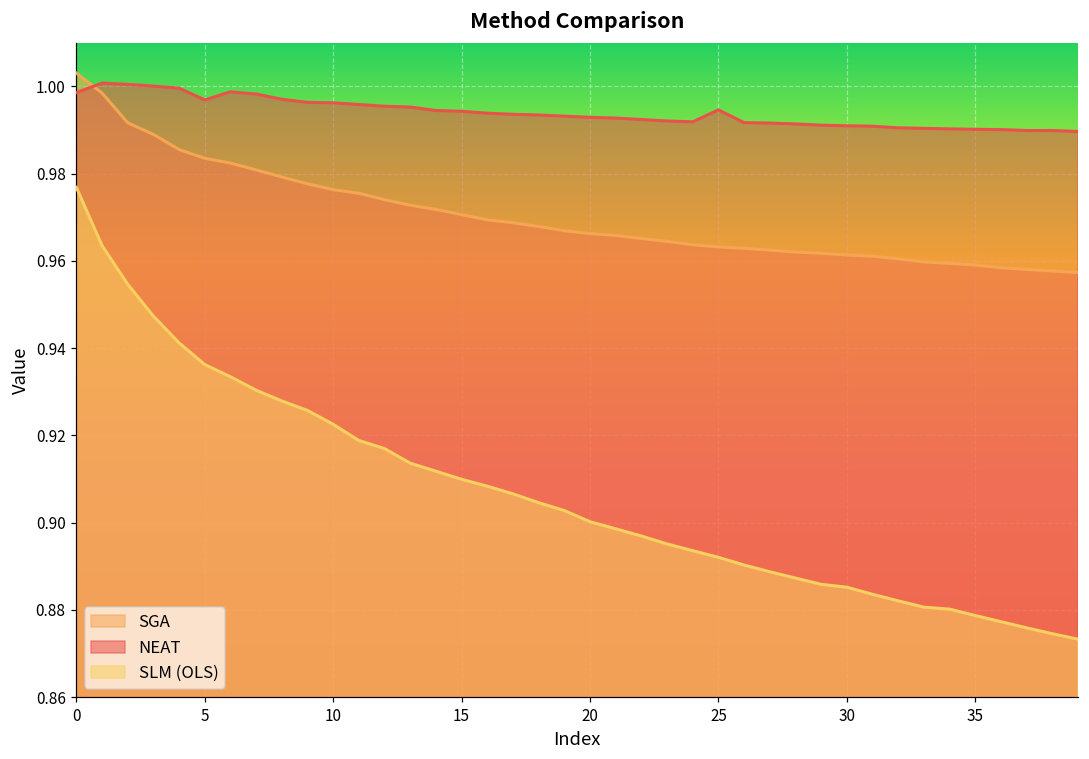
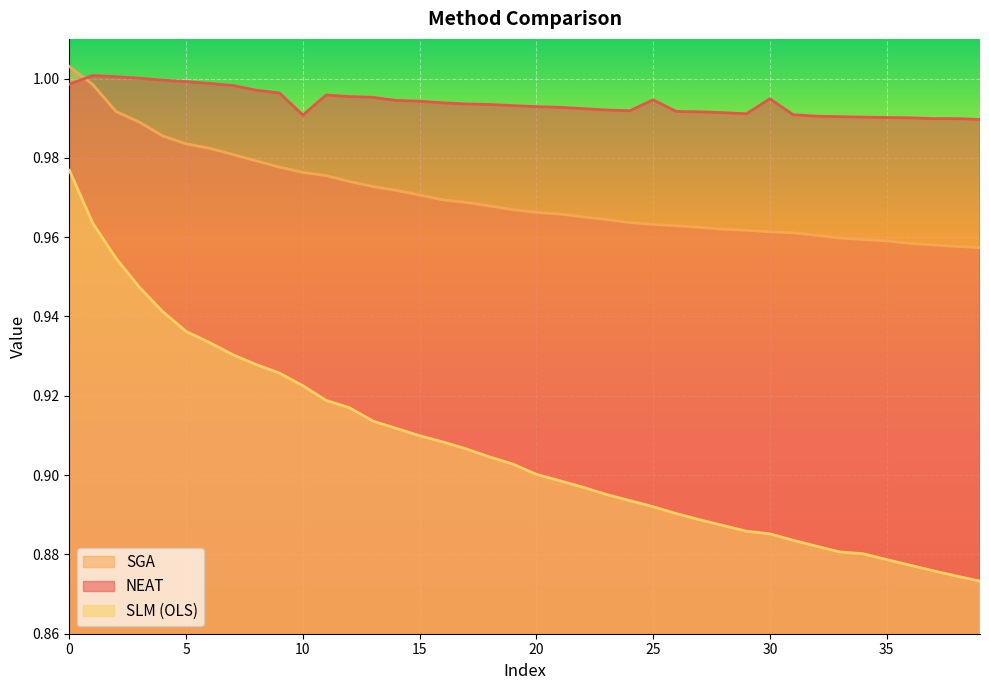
  {
    "NEAT": {
      "0": 0.999,
-     "5": 0.997,
-     "10": 0.996,
+     "5": 0.999,
+     "10": 0.991,
      "15": 0.994,
      "20": 0.993,
      "25": 0.995,
-     "30": 0.991,
+     "30": 0.995,
      "35": 0.990
    }
  }
